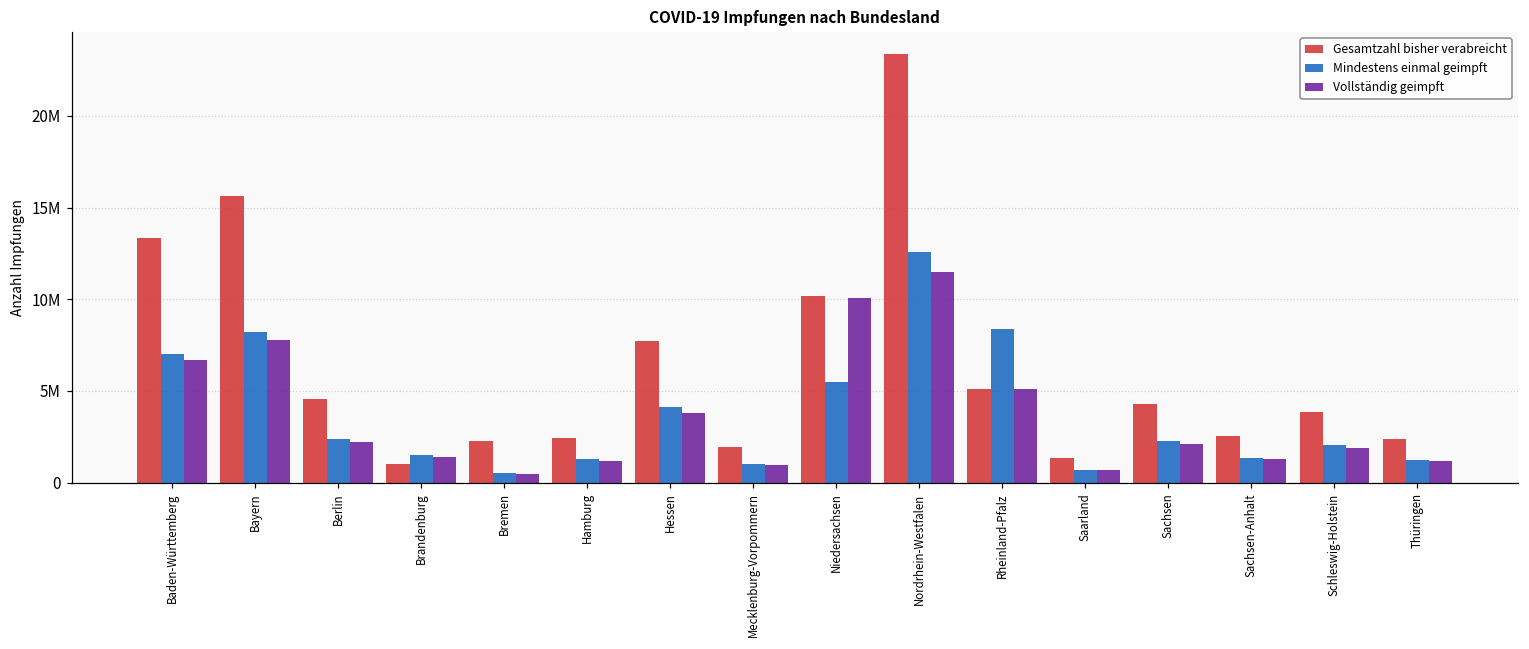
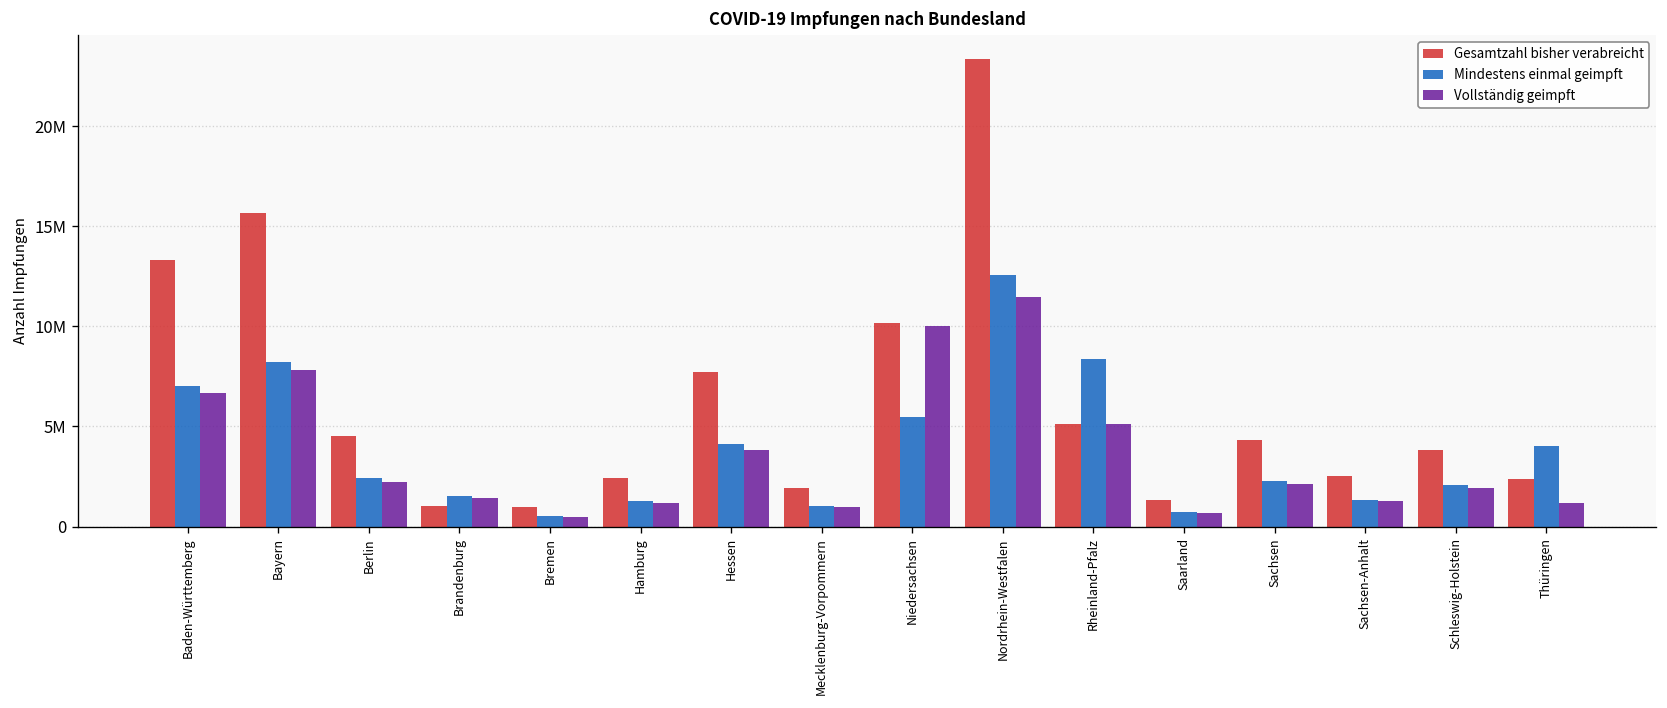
  {
    "Gesamtzahl bisher verabreicht": {
      "Baden-Württemberg": 13300000,
      "Bayern": 15600000,
      "Berlin": 4500000,
      "Brandenburg": 1000000,
-     "Bremen": 2300000,
+     "Bremen": 1000000,
      "Hamburg": 2400000,
      "Hessen": 7700000,
      "Mecklenburg-Vorpommern": 1900000,
      "Niedersachsen": 10200000,
      "Nordrhein-Westfalen": 23400000,
      "Rheinland-Pfalz": 5100000,
      "Saarland": 1300000,
      "Sachsen": 4300000,
      "Sachsen-Anhalt": 2500000,
      "Schleswig-Holstein": 3800000,
      "Thüringen": 2400000
    },
    "Mindestens einmal geimpft": {
      "Baden-Württemberg": 7000000,
      "Bayern": 8200000,
      "Berlin": 2400000,
      "Brandenburg": 1500000,
      "Bremen": 500000,
      "Hamburg": 1300000,
      "Hessen": 4100000,
      "Mecklenburg-Vorpommern": 1000000,
      "Niedersachsen": 5500000,
      "Nordrhein-Westfalen": 12600000,
      "Rheinland-Pfalz": 8400000,
      "Saarland": 700000,
      "Sachsen": 2300000,
      "Sachsen-Anhalt": 1300000,
      "Schleswig-Holstein": 2100000,
-     "Thüringen": 1200000
+     "Thüringen": 4000000
    },
    "Vollständig geimpft": {
      "Baden-Württemberg": 6700000,
      "Bayern": 7800000,
      "Berlin": 2200000,
      "Brandenburg": 1400000,
      "Bremen": 500000,
      "Hamburg": 1200000,
      "Hessen": 3800000,
      "Mecklenburg-Vorpommern": 1000000,
      "Niedersachsen": 10000000,
      "Nordrhein-Westfalen": 11500000,
      "Rheinland-Pfalz": 5100000,
      "Saarland": 700000,
      "Sachsen": 2100000,
      "Sachsen-Anhalt": 1300000,
      "Schleswig-Holstein": 1900000,
      "Thüringen": 1200000
    }
  }
